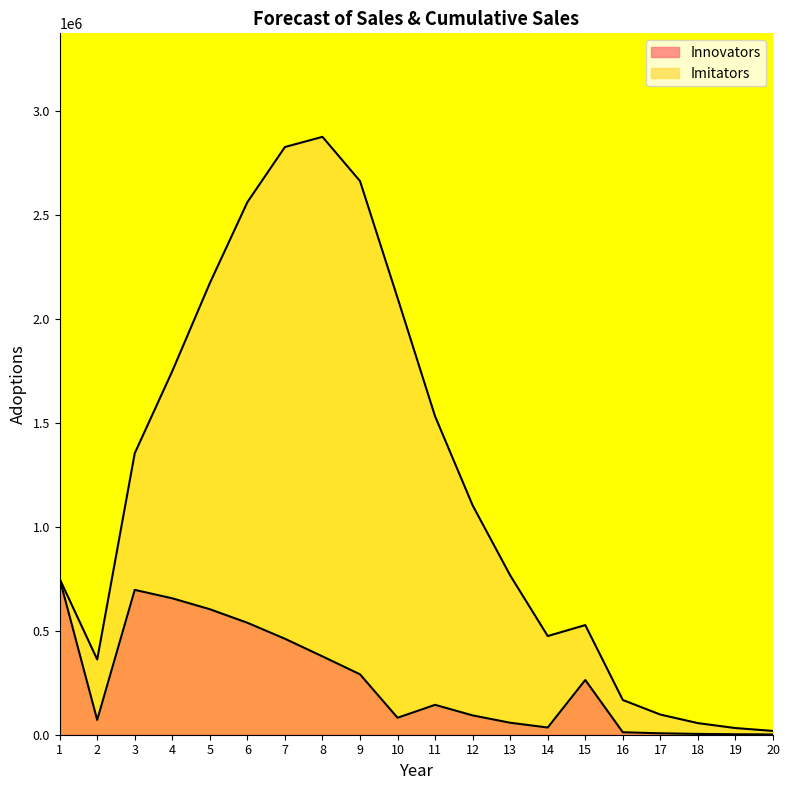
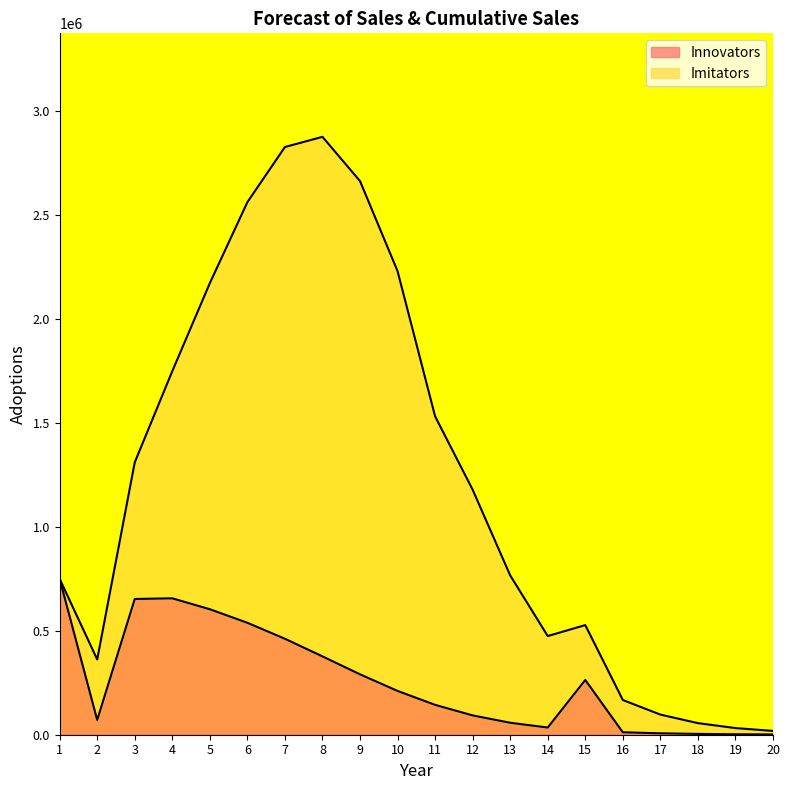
  {
    "Innovators": {
      "2": 70000,
-     "3": 700000,
+     "3": 650000,
      "4": 660000,
      "5": 600000,
      "6": 540000,
      "7": 460000,
      "8": 380000,
      "9": 290000,
-     "10": 80000,
+     "10": 210000,
      "11": 140000,
      "12": 90000,
      "13": 60000,
      "14": 30000,
      "15": 260000,
      "16": 10000,
      "17": 10000,
      "18": 0,
      "19": 0,
      "20": 0
    },
    "Imitators": {
      "2": 290000,
      "3": 660000,
      "4": 1090000,
      "5": 1570000,
      "6": 2020000,
      "7": 2370000,
      "8": 2500000,
      "9": 2370000,
      "10": 2020000,
      "11": 1390000,
-     "12": 1010000,
+     "12": 1090000,
      "13": 710000,
      "14": 440000,
      "15": 260000,
      "16": 160000,
      "17": 90000,
      "18": 50000,
      "19": 30000,
      "20": 20000
    }
  }
